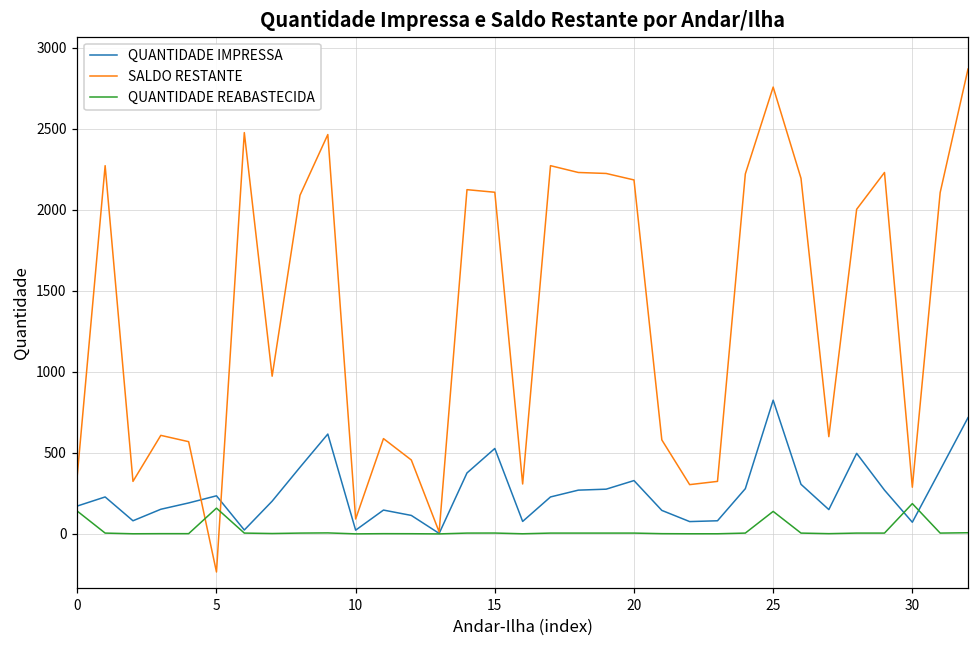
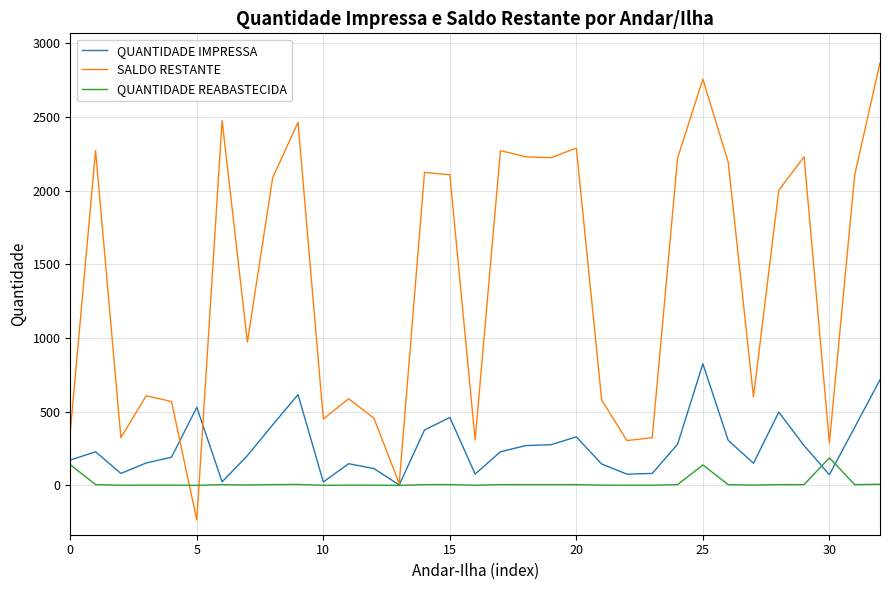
  {
    "QUANTIDADE IMPRESSA": {
      "0": 170,
-     "5": 240,
+     "5": 530,
      "10": 20,
-     "15": 530,
+     "15": 460,
      "20": 330,
      "25": 830,
      "30": 70
    },
    "SALDO RESTANTE": {
      "0": 360,
      "5": -240,
-     "10": 90,
+     "10": 450,
      "15": 2110,
-     "20": 2180,
+     "20": 2290,
      "25": 2760,
      "30": 290
    },
    "QUANTIDADE REABASTECIDA": {
      "0": 140,
-     "5": 160,
+     "5": 0,
      "10": 0,
      "15": 10,
      "20": 10,
      "25": 140,
      "30": 190
    }
  }
